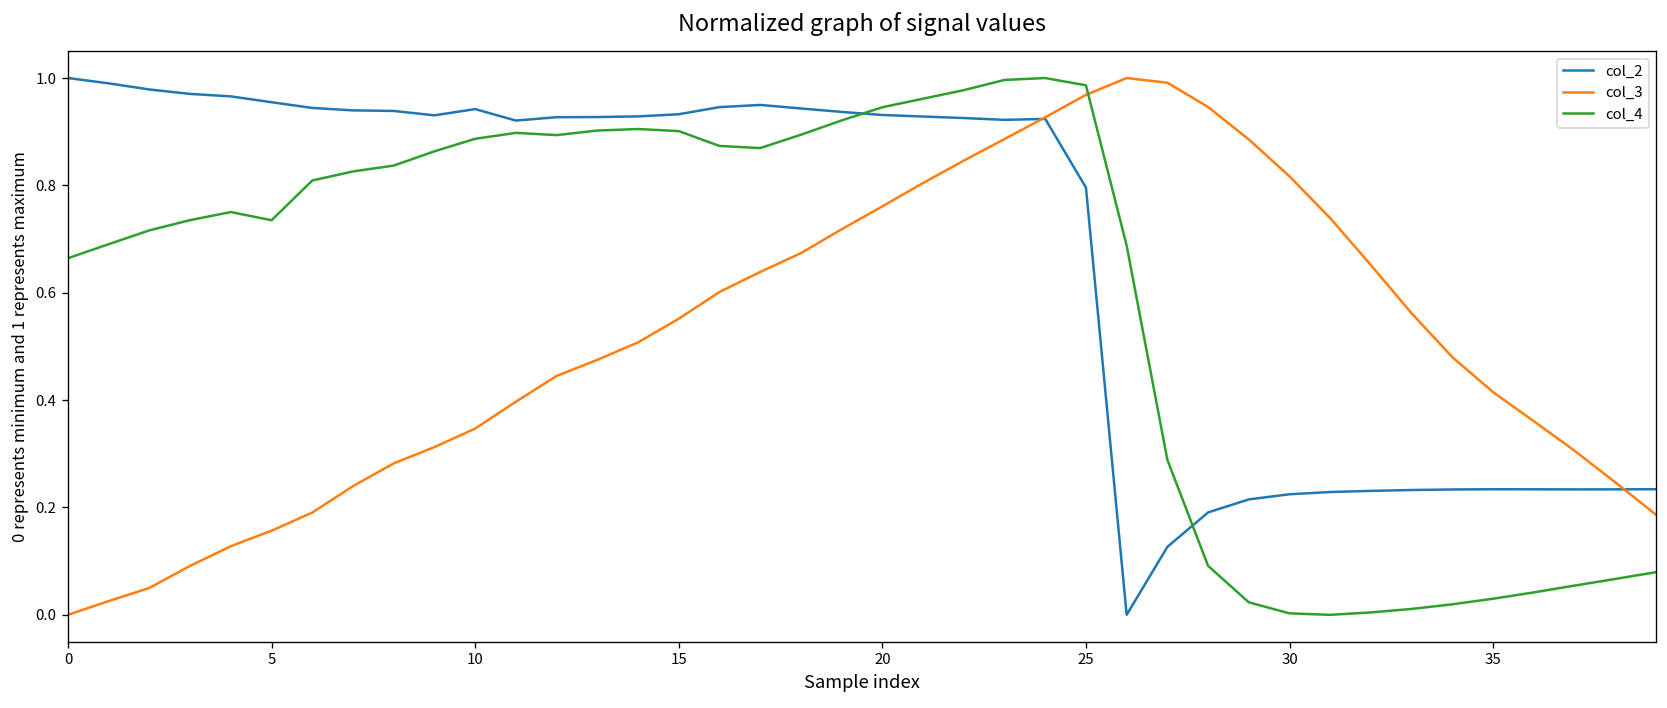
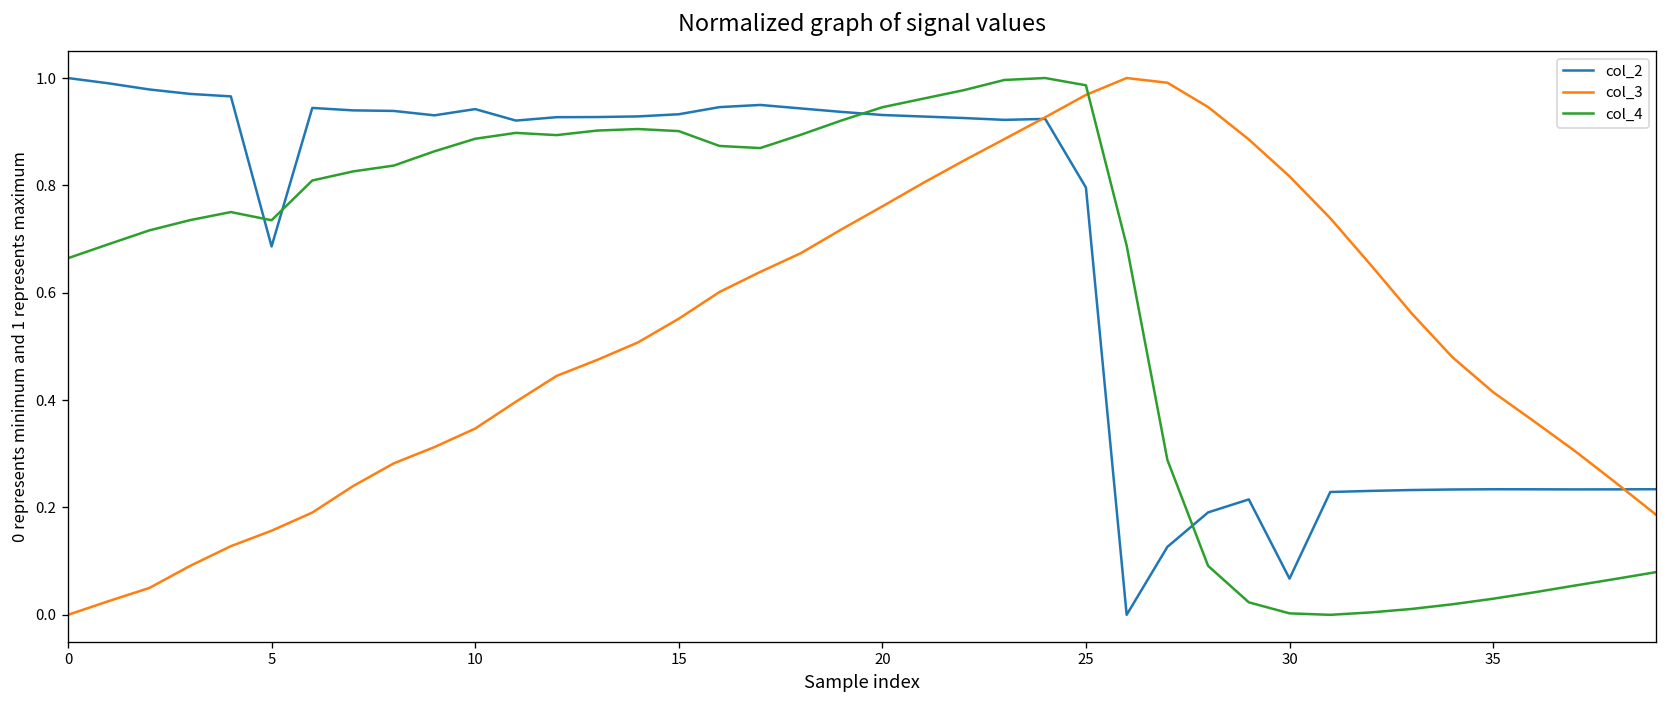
  {
    "col_2": {
      "0": 1.00,
-     "5": 0.95,
+     "5": 0.69,
      "10": 0.94,
      "15": 0.93,
      "20": 0.93,
      "25": 0.80,
-     "30": 0.22,
+     "30": 0.07,
      "35": 0.23
    },
    "col_3": {
      "0": 0.00,
      "5": 0.16,
      "10": 0.35,
      "15": 0.55,
      "20": 0.76,
      "25": 0.97,
      "30": 0.82,
      "35": 0.41
    },
    "col_4": {
      "0": 0.66,
      "5": 0.74,
      "10": 0.89,
      "15": 0.90,
      "20": 0.95,
      "25": 0.99,
      "30": 0.00,
      "35": 0.03
    }
  }
